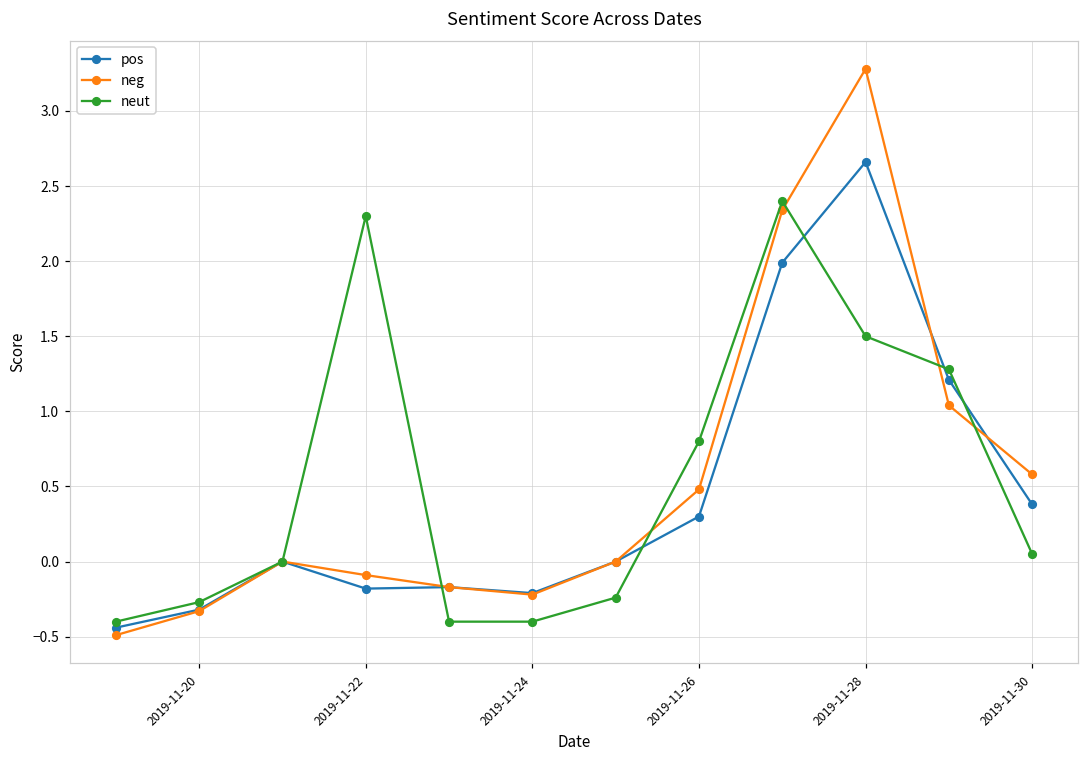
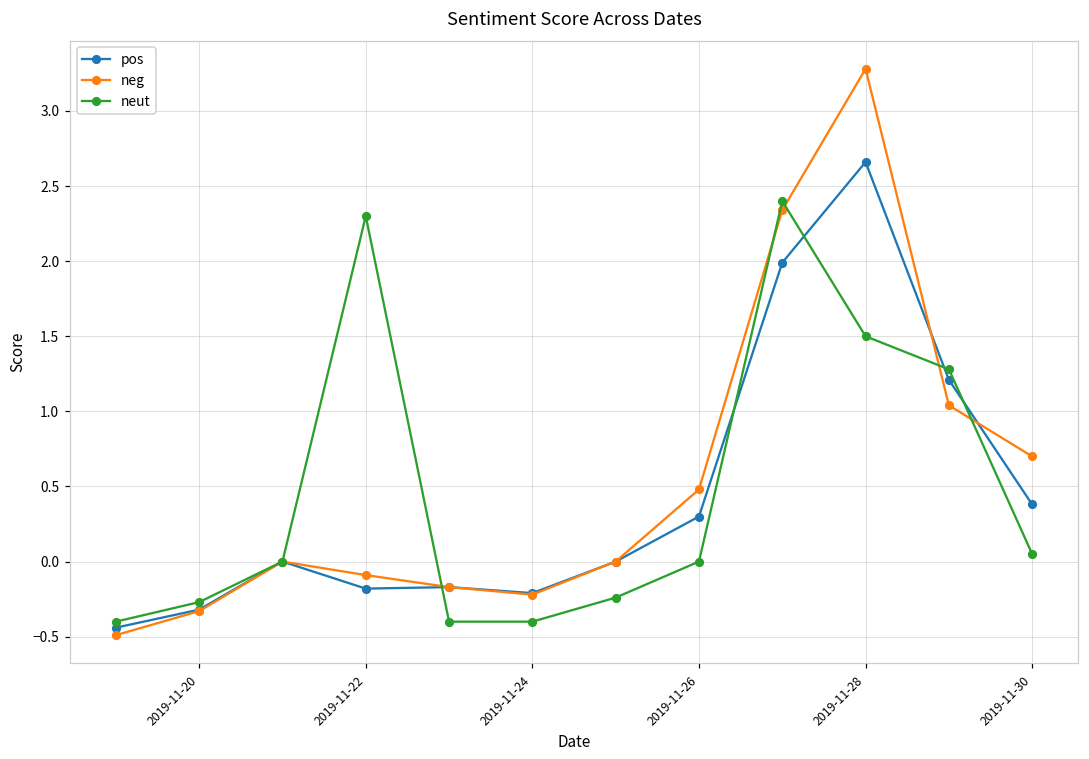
  {
    "pos": {
      "2019-11-22": -0.18,
      "2019-11-26": 0.30,
      "2019-11-28": 2.66,
      "2019-11-30": 0.38
    },
    "neg": {
      "2019-11-22": -0.09,
      "2019-11-26": 0.48,
      "2019-11-28": 3.28,
-     "2019-11-30": 0.58
+     "2019-11-30": 0.70
    },
    "neut": {
      "2019-11-20": -0.27,
      "2019-11-22": 2.3,
      "2019-11-24": -0.4,
-     "2019-11-26": 0.8,
+     "2019-11-26": 0.0,
      "2019-11-28": 1.5,
      "2019-11-30": 0.05
    }
  }
